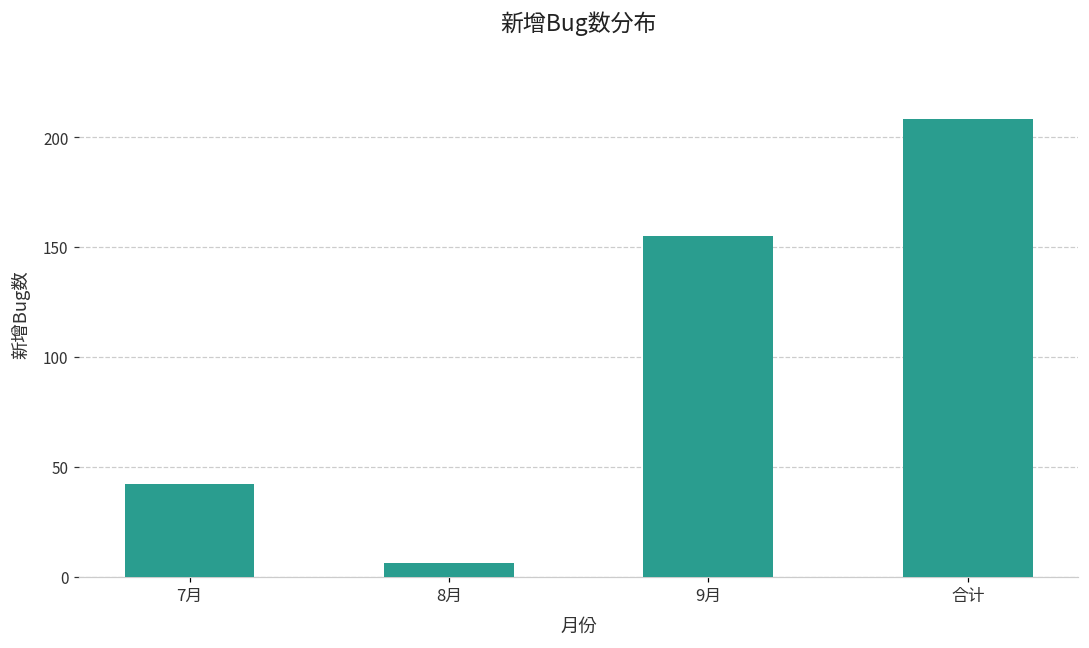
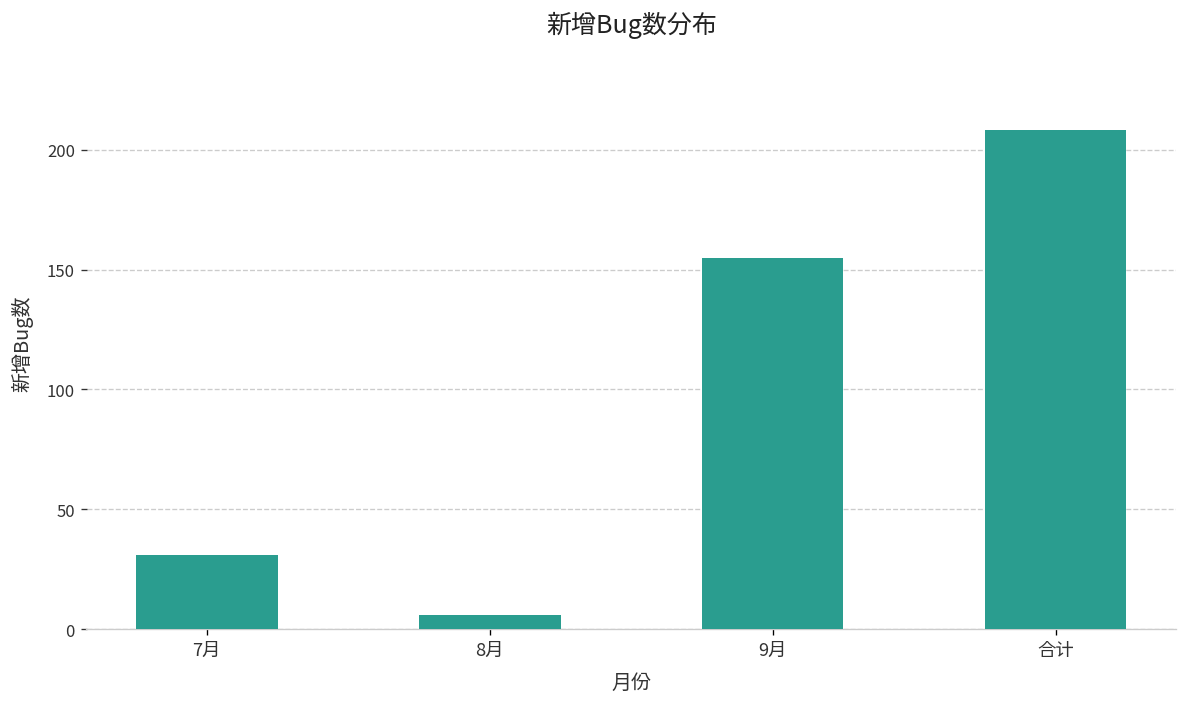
  {
-   "7月": 42,
+   "7月": 31,
    "8月": 6,
    "9月": 155,
    "合计": 208
  }
